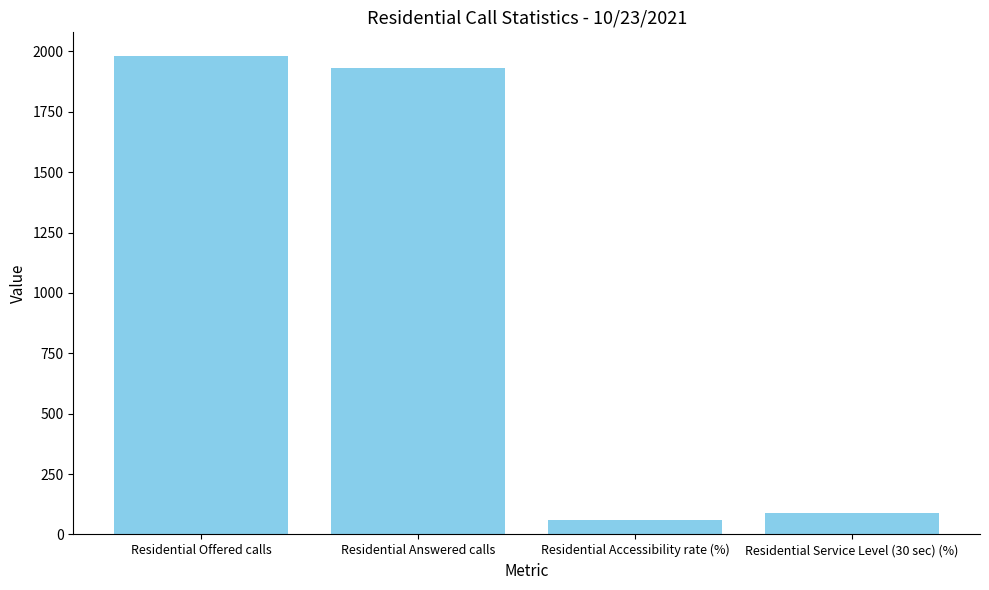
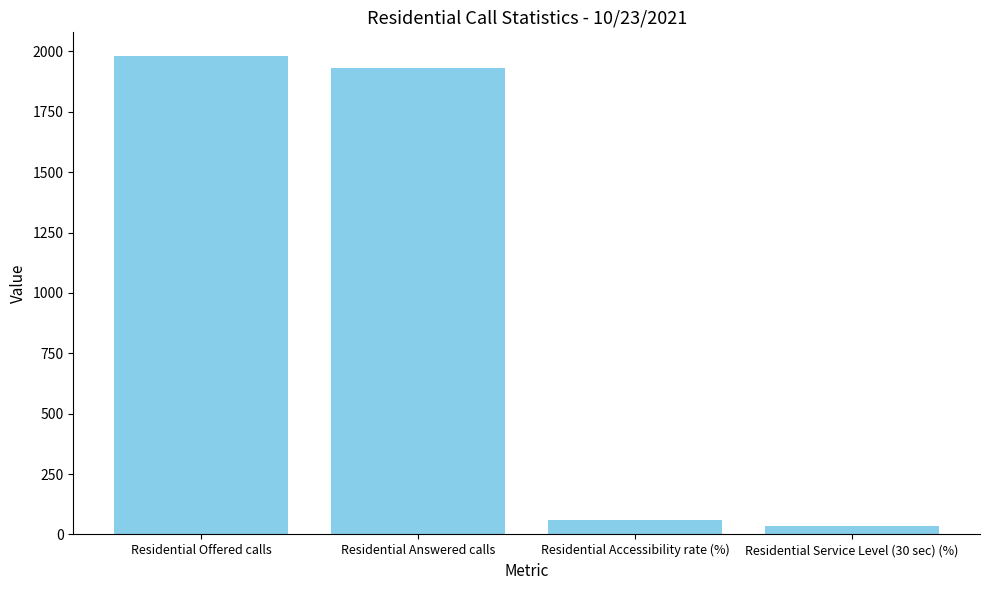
  {
    "Residential Offered calls": 1980,
    "Residential Answered calls": 1930,
    "Residential Accessibility rate (%)": 60,
-   "Residential Service Level (30 sec) (%)": 90
+   "Residential Service Level (30 sec) (%)": 40
  }
